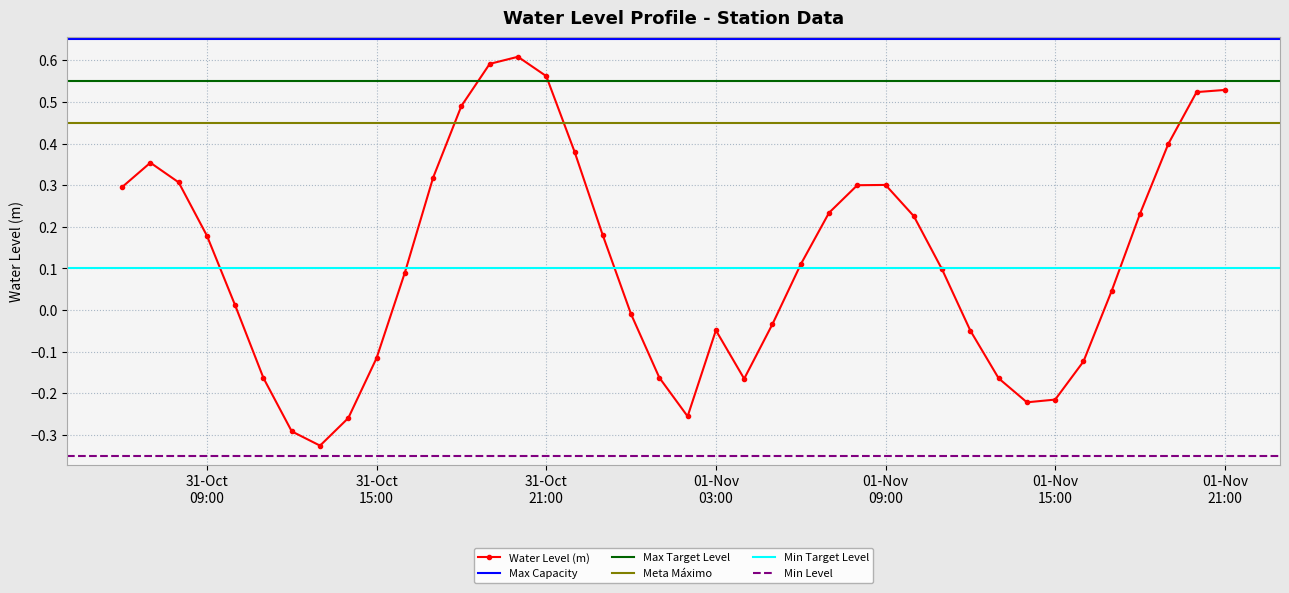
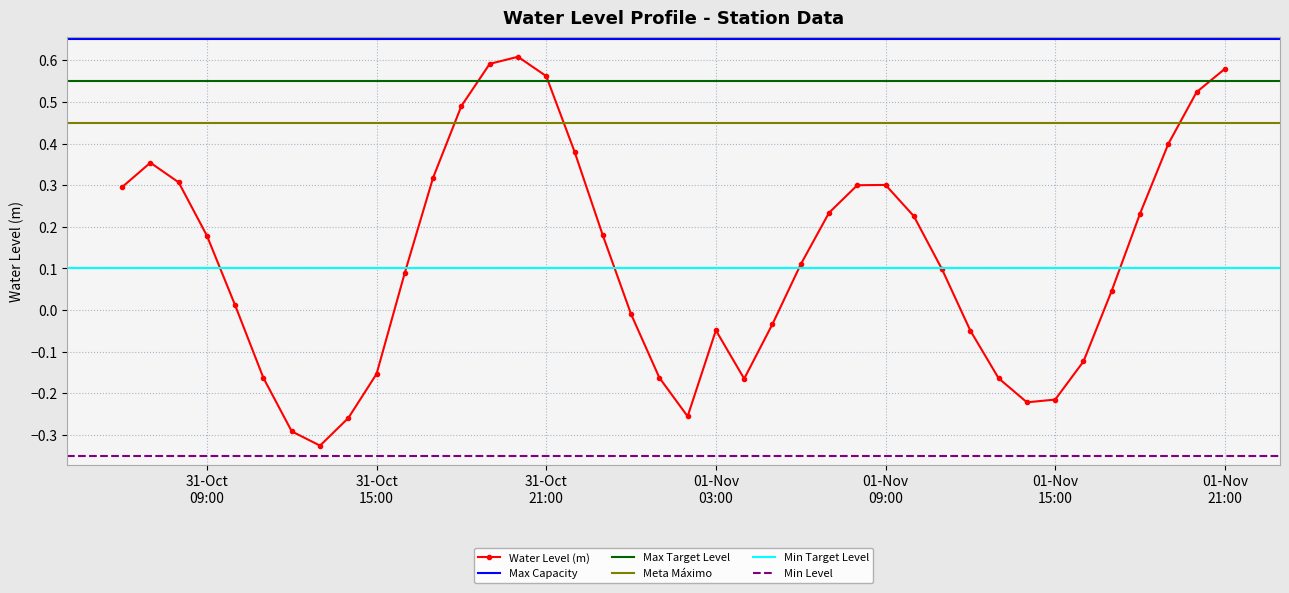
  {
    "31-Oct 09:00": 0.18,
-   "31-Oct 15:00": -0.12,
+   "31-Oct 15:00": -0.15,
    "31-Oct 21:00": 0.56,
    "01-Nov 03:00": -0.05,
    "01-Nov 09:00": 0.30,
    "01-Nov 15:00": -0.21,
-   "01-Nov 21:00": 0.53
+   "01-Nov 21:00": 0.58
  }
